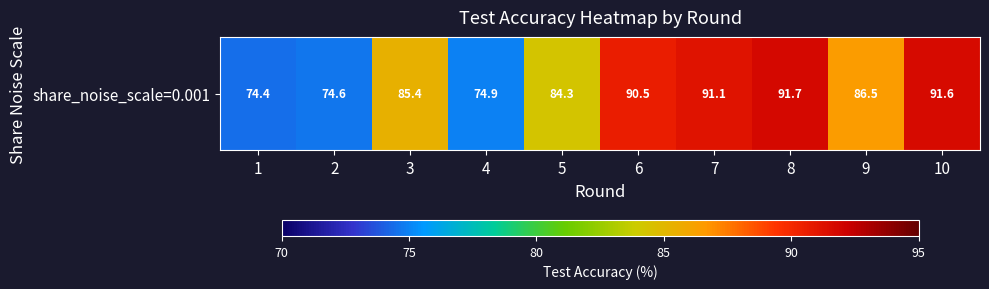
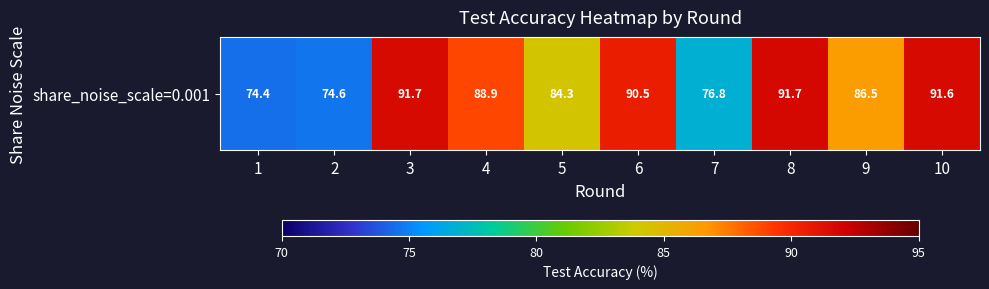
  {
    "share_noise_scale=0.001": {
      "1": 74.4,
      "2": 74.6,
-     "3": 85.4,
-     "4": 74.9,
+     "3": 91.7,
+     "4": 88.9,
      "5": 84.3,
      "6": 90.5,
-     "7": 91.1,
+     "7": 76.8,
      "8": 91.7,
      "9": 86.5,
      "10": 91.6
    }
  }
